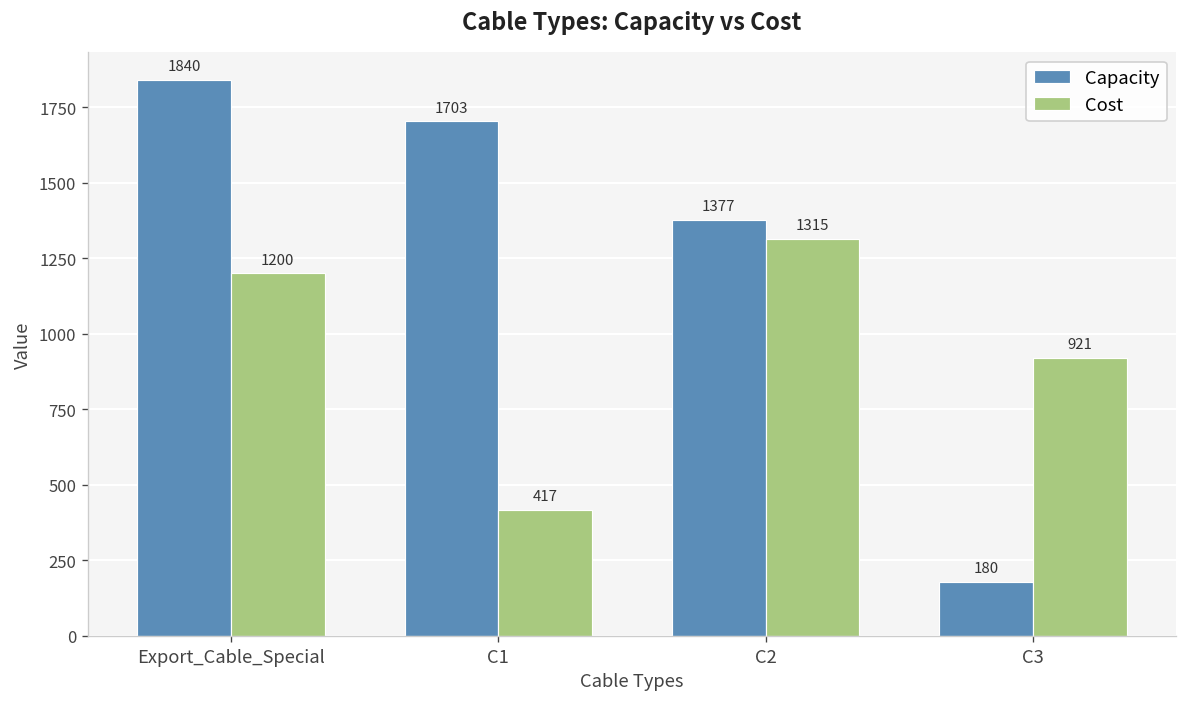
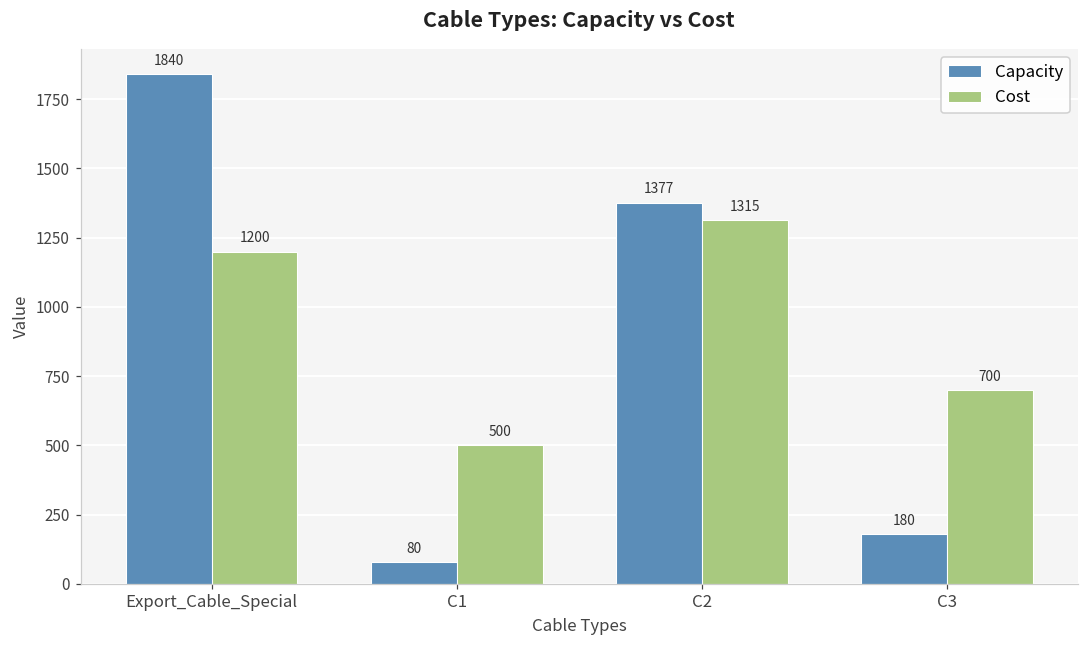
  {
    "Capacity": {
      "Export_Cable_Special": 1840,
-     "C1": 1703,
+     "C1": 80,
      "C2": 1377,
      "C3": 180
    },
    "Cost": {
      "Export_Cable_Special": 1200,
-     "C1": 417,
+     "C1": 500,
      "C2": 1315,
-     "C3": 921
+     "C3": 700
    }
  }
